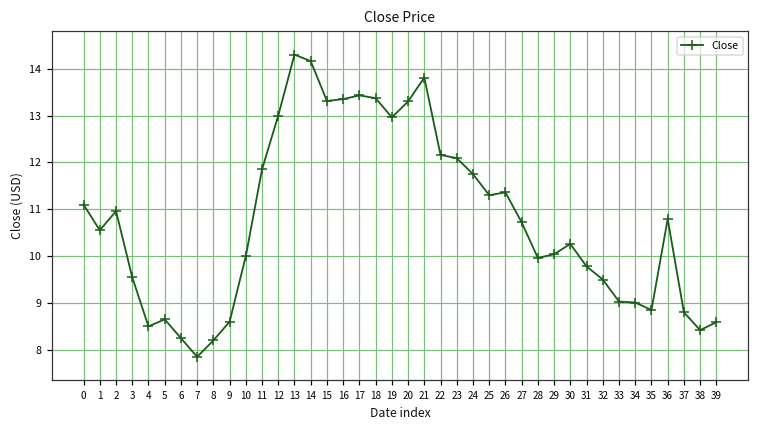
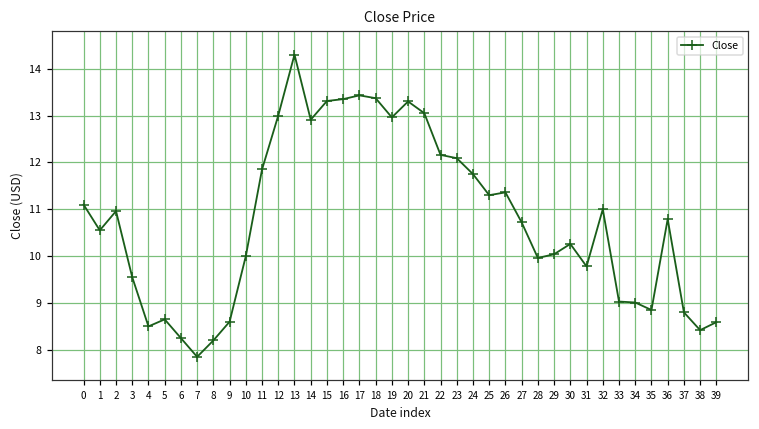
  {
    "0": 11.1,
    "1": 10.6,
    "2": 11.0,
    "3": 9.6,
    "4": 8.5,
    "5": 8.7,
    "6": 8.3,
    "7": 7.9,
    "8": 8.2,
    "9": 8.6,
    "10": 10.0,
    "11": 11.9,
    "12": 13.0,
    "13": 14.3,
-   "14": 14.2,
+   "14": 12.9,
    "15": 13.3,
    "16": 13.4,
    "17": 13.4,
    "18": 13.4,
    "19": 13.0,
    "20": 13.3,
-   "21": 13.8,
+   "21": 13.1,
    "22": 12.2,
    "23": 12.1,
    "24": 11.8,
    "25": 11.3,
    "26": 11.4,
    "27": 10.7,
    "28": 10.0,
    "29": 10.0,
    "30": 10.3,
    "31": 9.8,
-   "32": 9.5,
+   "32": 11.0,
    "33": 9.0,
    "34": 9.0,
    "35": 8.9,
    "36": 10.8,
    "37": 8.8,
    "38": 8.4,
    "39": 8.6
  }
